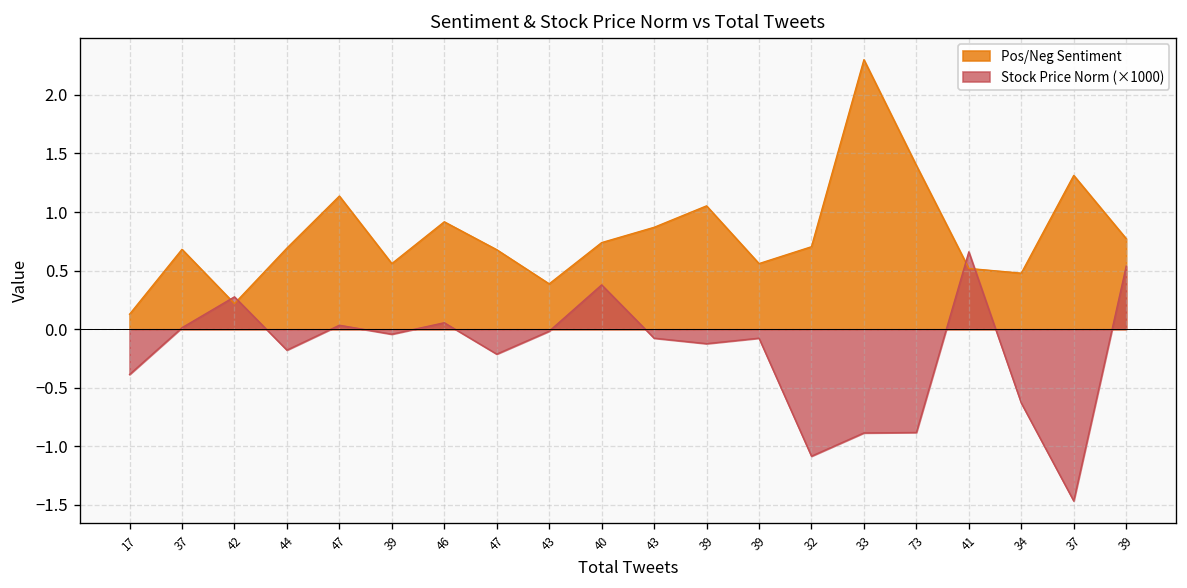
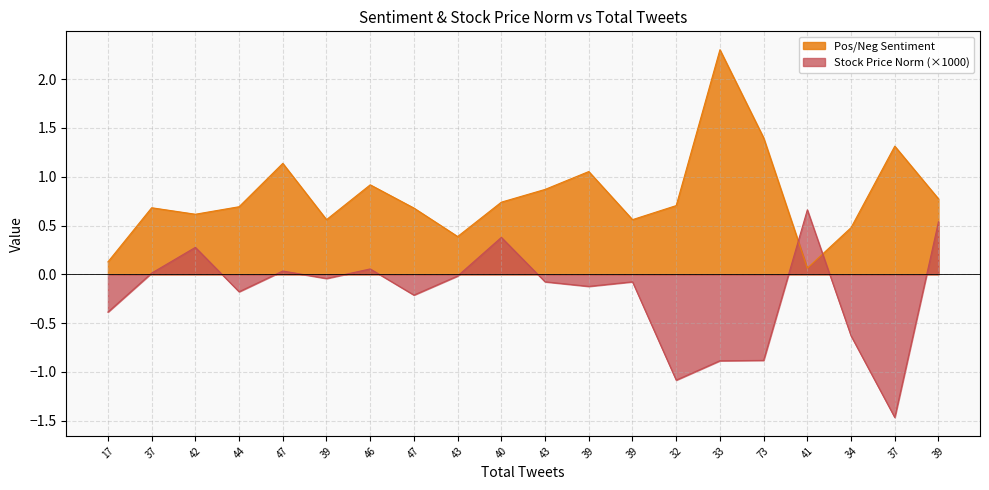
  {
    "Pos/Neg Sentiment": {
      "17": 0.1,
-     "42": 0.2,
+     "42": 0.6,
      "44": 0.7,
      "46": 0.9,
      "40": 0.7,
      "32": 0.7,
      "33": 2.3,
      "73": 1.4,
-     "41": 0.5,
+     "41": 0.1,
      "34": 0.5
    }
  }
